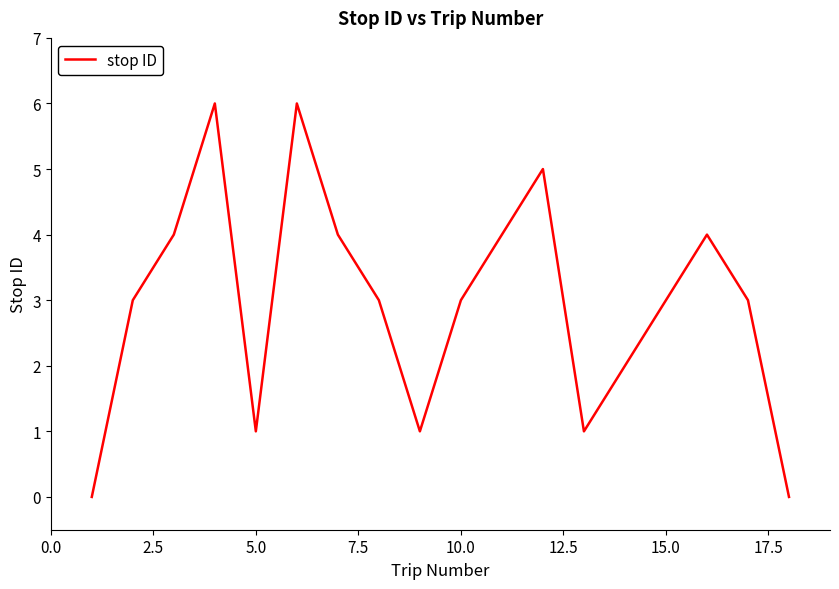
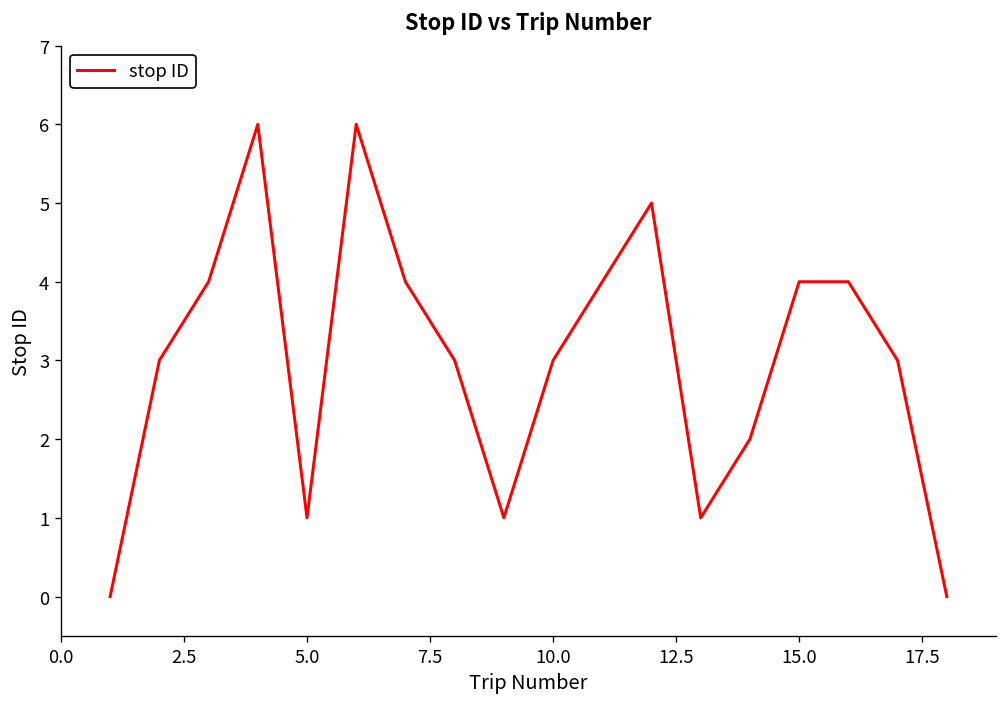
  {
    "5.0": 1,
    "10.0": 3,
-   "15.0": 3
+   "15.0": 4
  }
